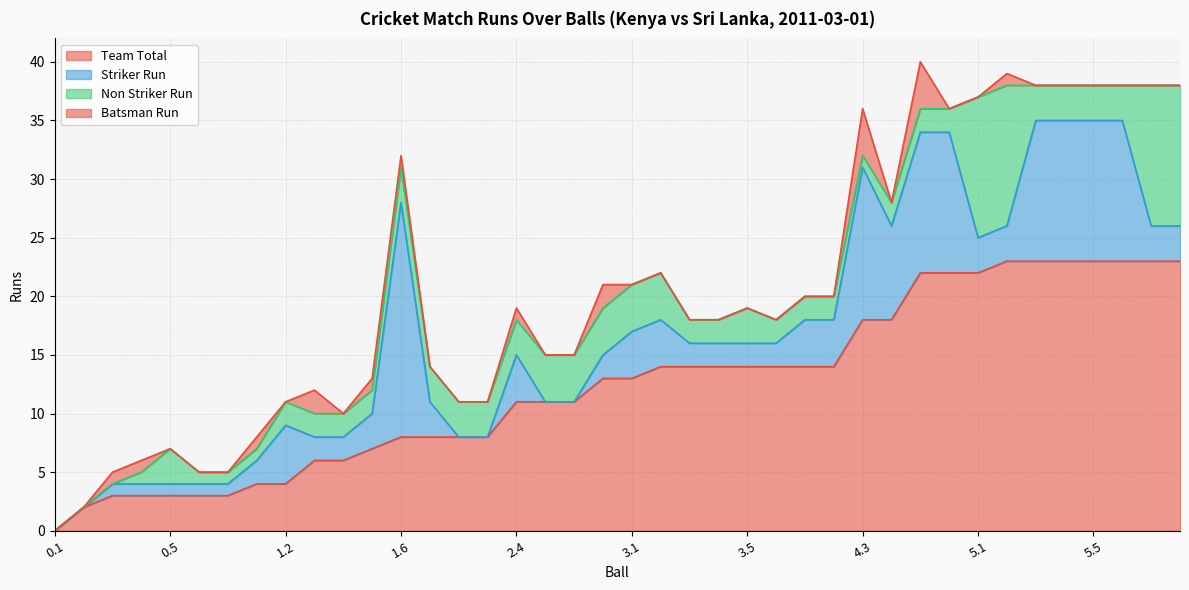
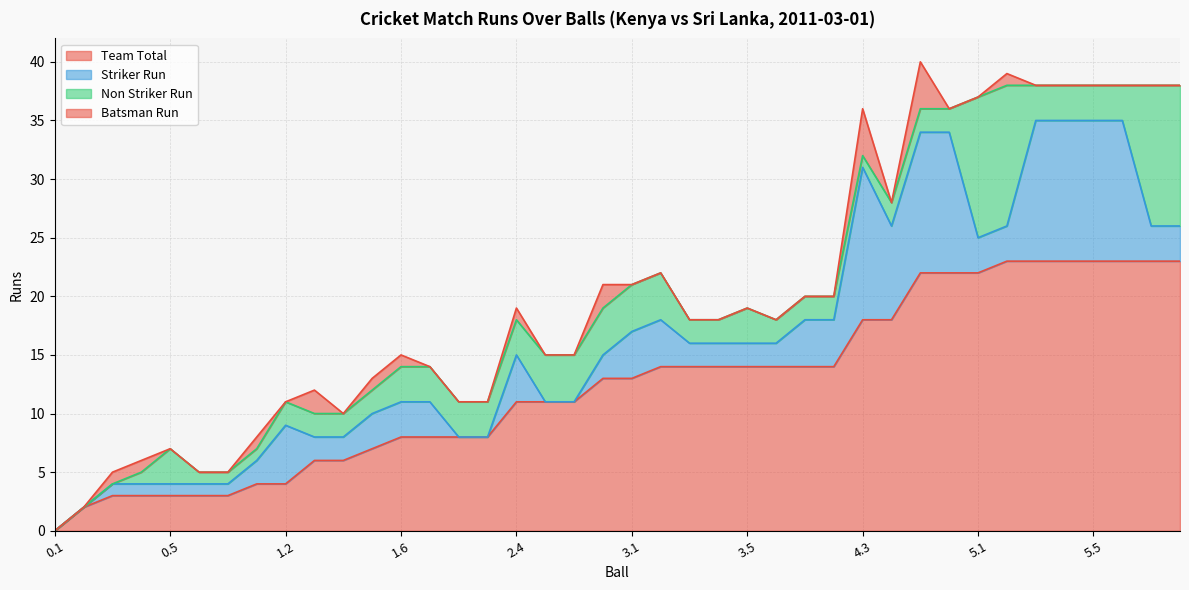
  {
    "Striker Run": {
      "0.5": 1,
      "1.2": 5,
-     "1.6": 20,
+     "1.6": 3,
      "2.4": 4,
      "3.1": 4,
      "3.5": 2,
      "4.3": 13,
      "5.1": 3,
      "5.5": 12
    },
    "Non Striker Run": {
      "1.6": 3,
      "2.4": 3,
      "4.3": 1
    }
  }
